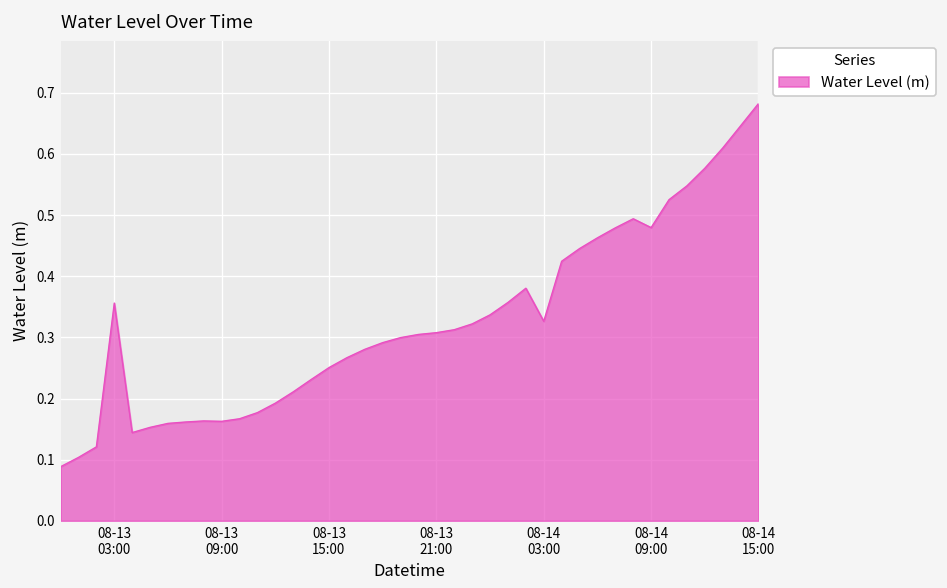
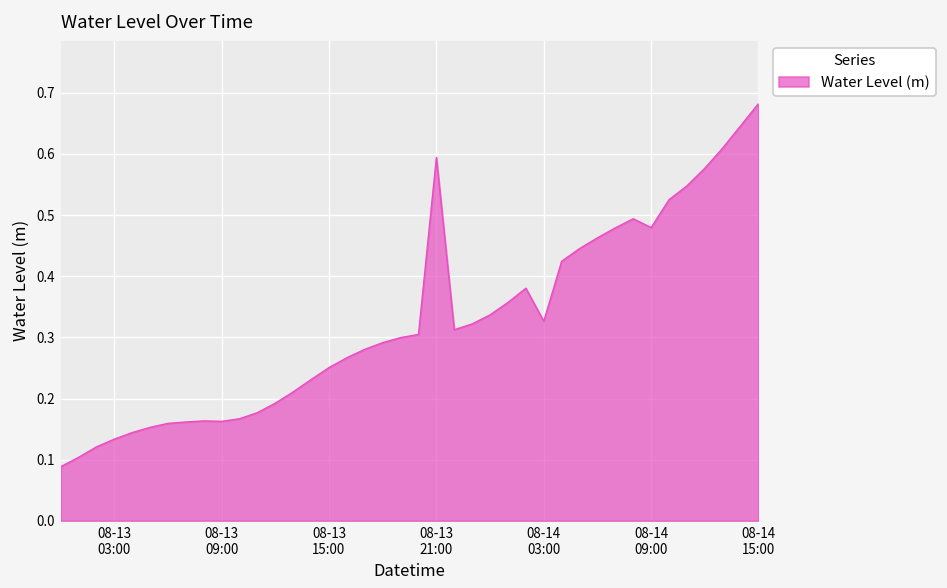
  {
-   "08-13 03:00": 0.36,
+   "08-13 03:00": 0.13,
    "08-13 09:00": 0.16,
    "08-13 15:00": 0.25,
-   "08-13 21:00": 0.31,
+   "08-13 21:00": 0.59,
    "08-14 03:00": 0.33,
    "08-14 09:00": 0.48,
    "08-14 15:00": 0.68
  }
